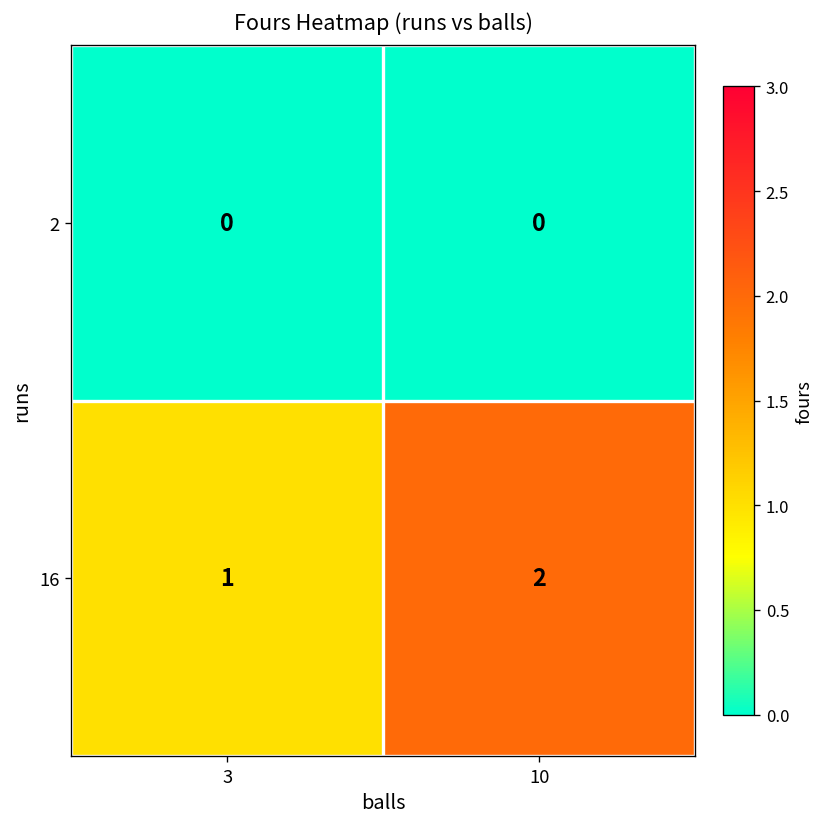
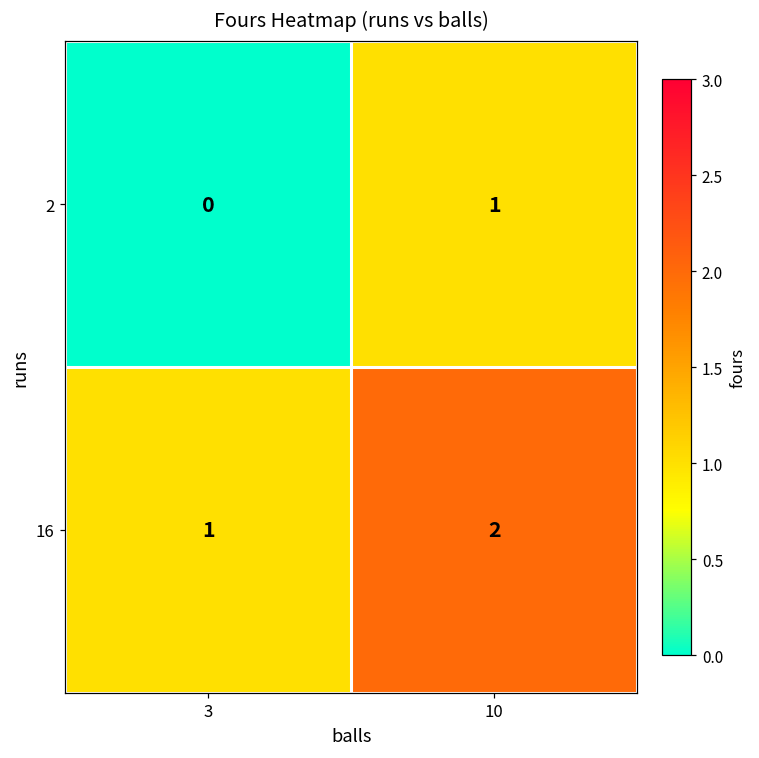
  {
    "2": {
      "3": 0,
-     "10": 0
+     "10": 1
    },
    "16": {
      "3": 1,
      "10": 2
    }
  }
